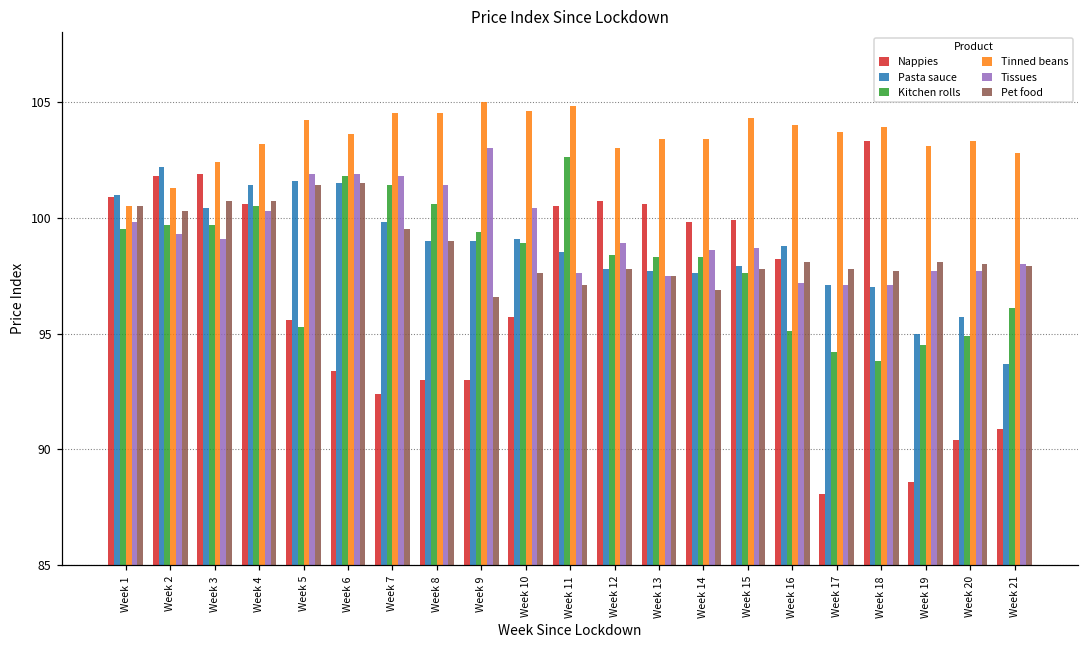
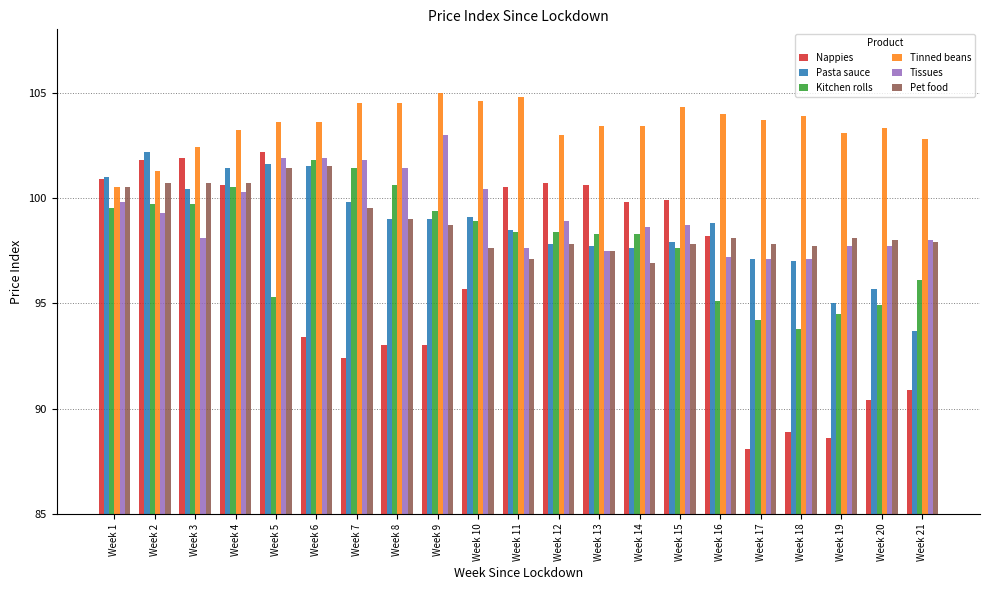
  {
    "Nappies": {
      "Week 1": 100.9,
      "Week 2": 101.8,
      "Week 3": 101.9,
      "Week 4": 100.6,
-     "Week 5": 95.6,
+     "Week 5": 102.2,
      "Week 6": 93.4,
      "Week 7": 92.4,
      "Week 8": 93.0,
      "Week 9": 93.0,
      "Week 10": 95.7,
      "Week 11": 100.5,
      "Week 12": 100.7,
      "Week 13": 100.6,
      "Week 14": 99.8,
      "Week 15": 99.9,
      "Week 16": 98.2,
      "Week 17": 88.1,
-     "Week 18": 103.3,
+     "Week 18": 88.9,
      "Week 19": 88.6,
      "Week 20": 90.4,
      "Week 21": 90.9
    },
    "Pasta sauce": {
      "Week 1": 101.0,
      "Week 2": 102.2,
      "Week 3": 100.4,
      "Week 4": 101.4,
      "Week 5": 101.6,
      "Week 6": 101.5,
      "Week 7": 99.8,
      "Week 8": 99.0,
      "Week 9": 99.0,
      "Week 10": 99.1,
      "Week 11": 98.5,
      "Week 12": 97.8,
      "Week 13": 97.7,
      "Week 14": 97.6,
      "Week 15": 97.9,
      "Week 16": 98.8,
      "Week 17": 97.1,
      "Week 18": 97.0,
      "Week 19": 95.0,
      "Week 20": 95.7,
      "Week 21": 93.7
    },
    "Kitchen rolls": {
      "Week 1": 99.5,
      "Week 2": 99.7,
      "Week 3": 99.7,
      "Week 4": 100.5,
      "Week 5": 95.3,
      "Week 6": 101.8,
      "Week 7": 101.4,
      "Week 8": 100.6,
      "Week 9": 99.4,
      "Week 10": 98.9,
-     "Week 11": 102.6,
+     "Week 11": 98.4,
      "Week 12": 98.4,
      "Week 13": 98.3,
      "Week 14": 98.3,
      "Week 15": 97.6,
      "Week 16": 95.1,
      "Week 17": 94.2,
      "Week 18": 93.8,
      "Week 19": 94.5,
      "Week 20": 94.9,
      "Week 21": 96.1
    },
    "Tinned beans": {
      "Week 1": 100.5,
      "Week 2": 101.3,
      "Week 3": 102.4,
      "Week 4": 103.2,
-     "Week 5": 104.2,
+     "Week 5": 103.6,
      "Week 6": 103.6,
      "Week 7": 104.5,
      "Week 8": 104.5,
      "Week 9": 105.0,
      "Week 10": 104.6,
      "Week 11": 104.8,
      "Week 12": 103.0,
      "Week 13": 103.4,
      "Week 14": 103.4,
      "Week 15": 104.3,
      "Week 16": 104.0,
      "Week 17": 103.7,
      "Week 18": 103.9,
      "Week 19": 103.1,
      "Week 20": 103.3,
      "Week 21": 102.8
    },
    "Tissues": {
      "Week 1": 99.8,
      "Week 2": 99.3,
-     "Week 3": 99.1,
+     "Week 3": 98.1,
      "Week 4": 100.3,
      "Week 5": 101.9,
      "Week 6": 101.9,
      "Week 7": 101.8,
      "Week 8": 101.4,
      "Week 9": 103.0,
      "Week 10": 100.4,
      "Week 11": 97.6,
      "Week 12": 98.9,
      "Week 13": 97.5,
      "Week 14": 98.6,
      "Week 15": 98.7,
      "Week 16": 97.2,
      "Week 17": 97.1,
      "Week 18": 97.1,
      "Week 19": 97.7,
      "Week 20": 97.7,
      "Week 21": 98.0
    },
    "Pet food": {
      "Week 1": 100.5,
-     "Week 2": 100.3,
+     "Week 2": 100.7,
      "Week 3": 100.7,
      "Week 4": 100.7,
      "Week 5": 101.4,
      "Week 6": 101.5,
      "Week 7": 99.5,
      "Week 8": 99.0,
-     "Week 9": 96.6,
+     "Week 9": 98.7,
      "Week 10": 97.6,
      "Week 11": 97.1,
      "Week 12": 97.8,
      "Week 13": 97.5,
      "Week 14": 96.9,
      "Week 15": 97.8,
      "Week 16": 98.1,
      "Week 17": 97.8,
      "Week 18": 97.7,
      "Week 19": 98.1,
      "Week 20": 98.0,
      "Week 21": 97.9
    }
  }
